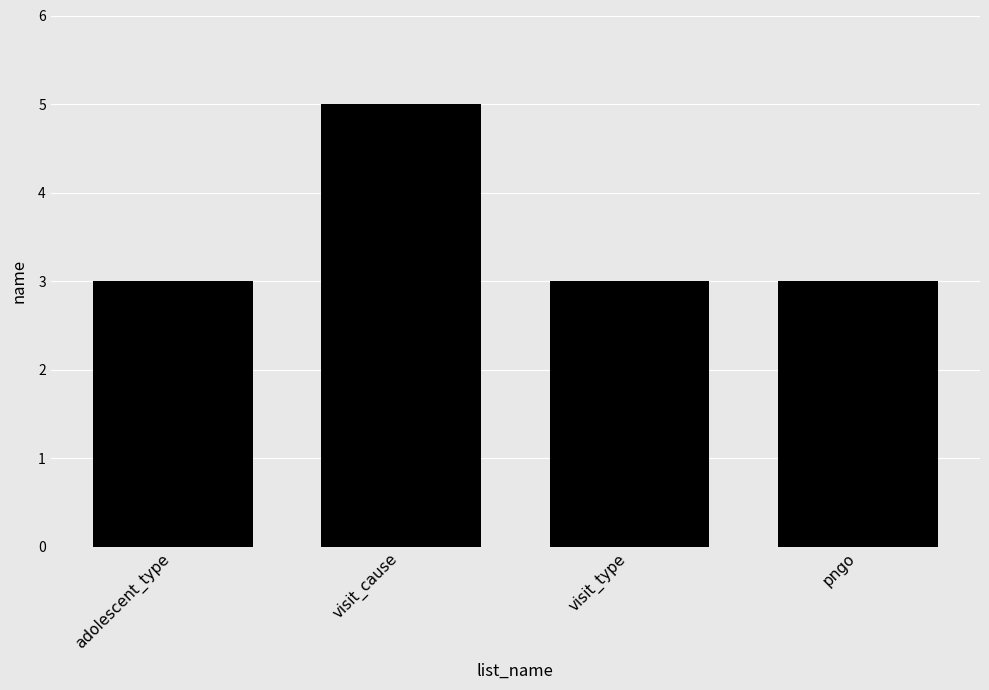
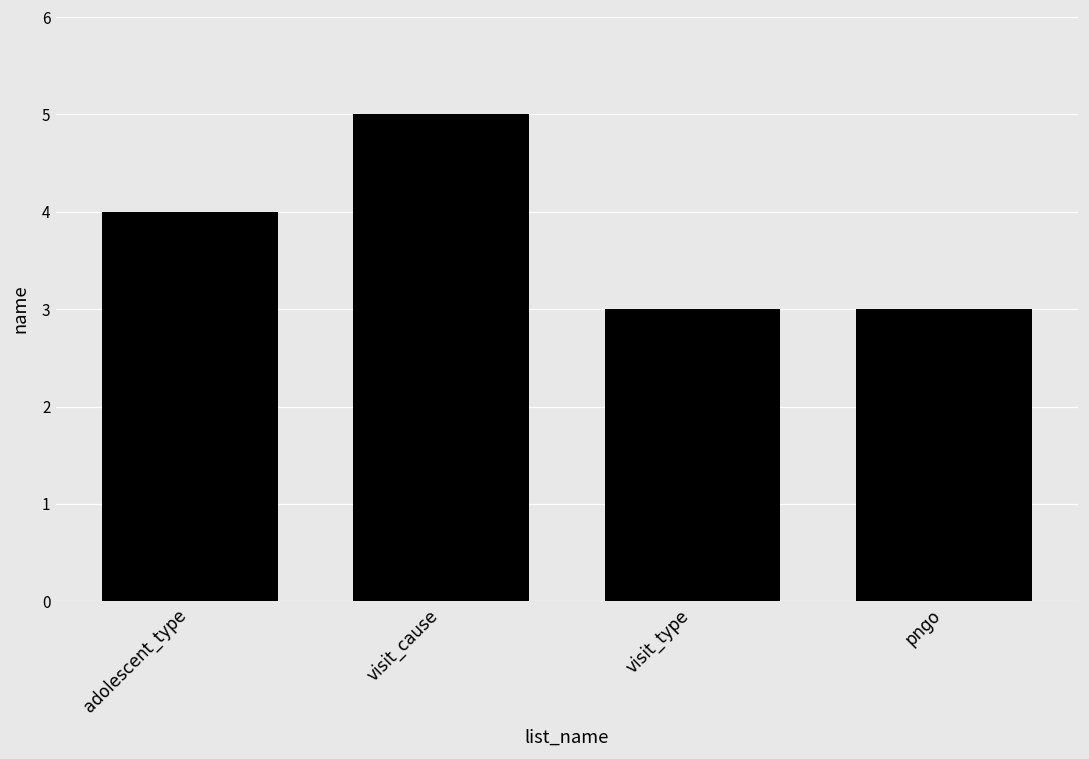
  {
-   "adolescent_type": 3,
+   "adolescent_type": 4,
    "visit_cause": 5,
    "visit_type": 3,
    "pngo": 3
  }
